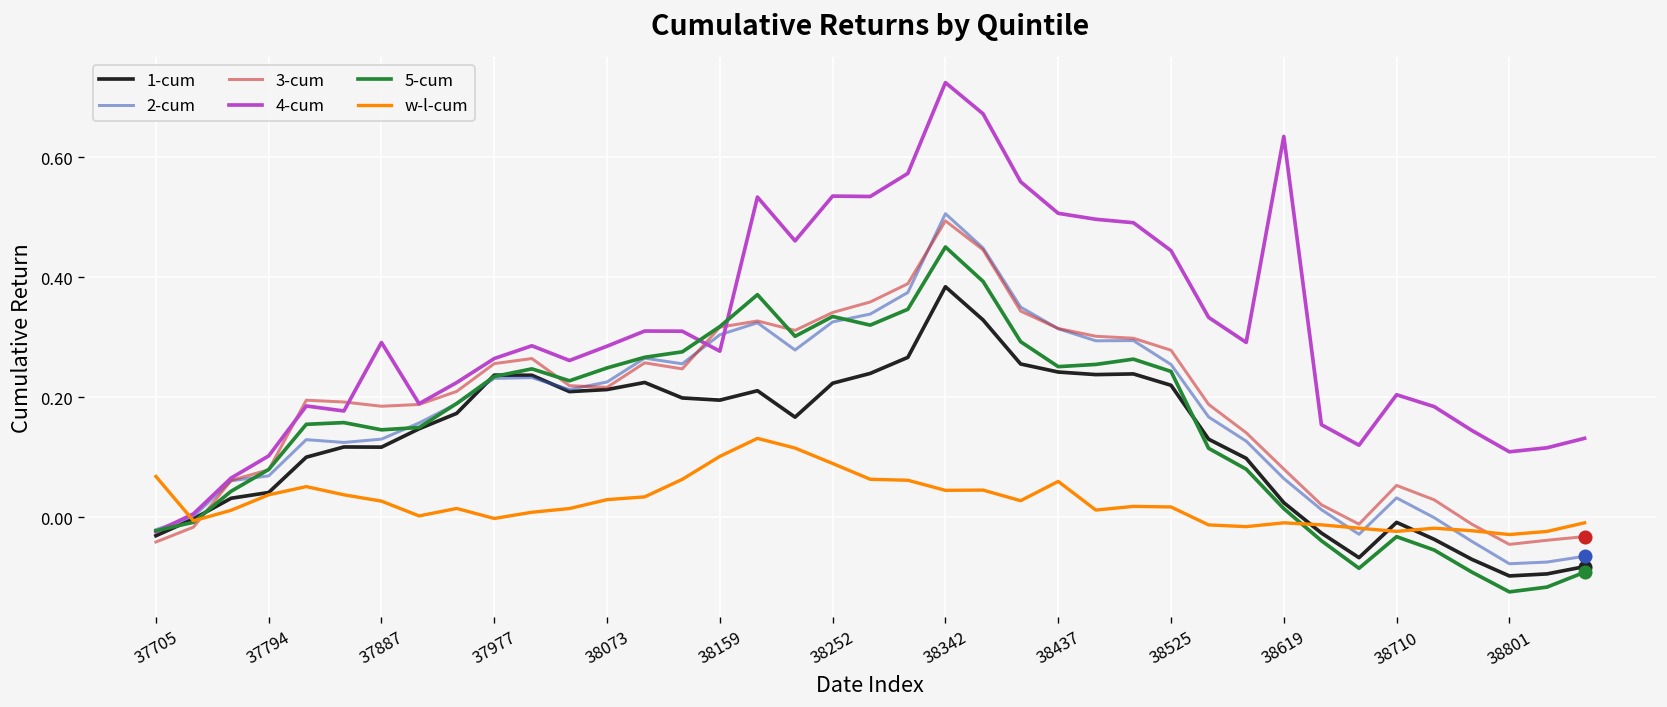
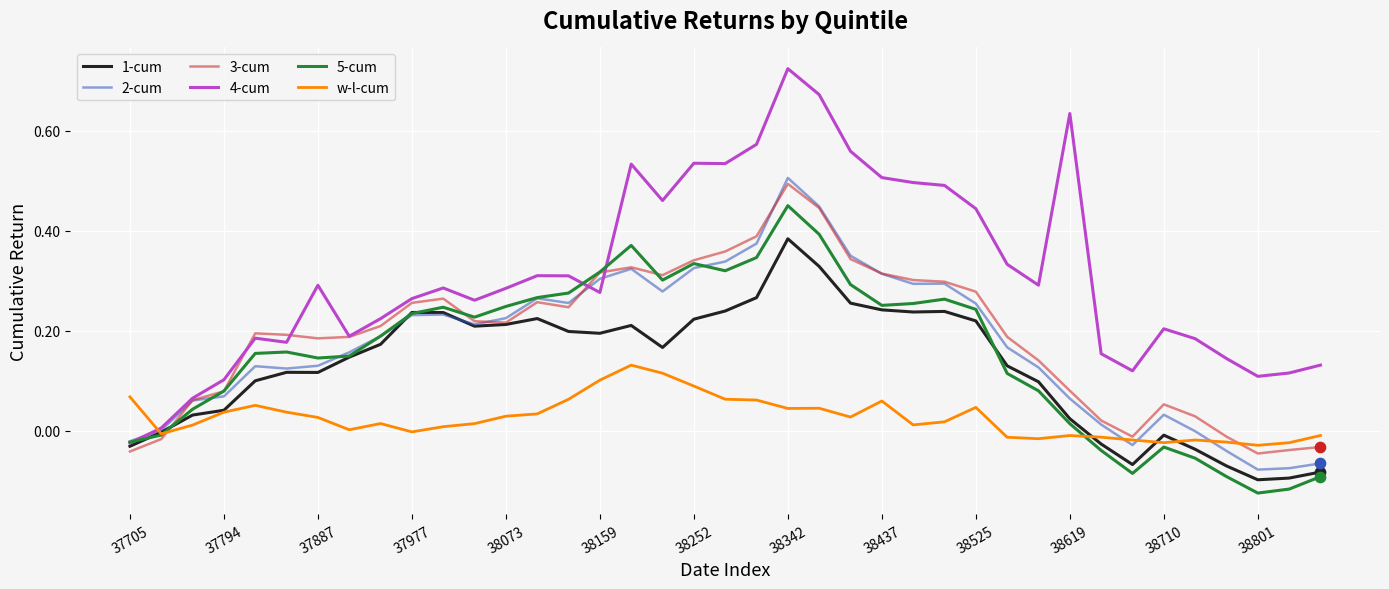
  {
    "4-cum": {
      "37794": 0.10,
      "37887": 0.29,
      "37977": 0.26,
      "38073": 0.28,
      "38159": 0.28,
      "38252": 0.53,
      "38342": 0.72,
      "38437": 0.51,
      "38525": 0.44,
      "38619": 0.63,
      "38710": 0.20,
      "38801": 0.11
    },
    "w-l-cum": {
      "37705": 0.07,
      "37887": 0.03,
      "37977": 0.00,
      "38073": 0.03,
      "38159": 0.10,
      "38252": 0.09,
      "38342": 0.04,
      "38437": 0.06,
-     "38525": 0.02,
+     "38525": 0.05,
      "38619": -0.01,
      "38710": -0.02,
      "38801": -0.03
    }
  }
